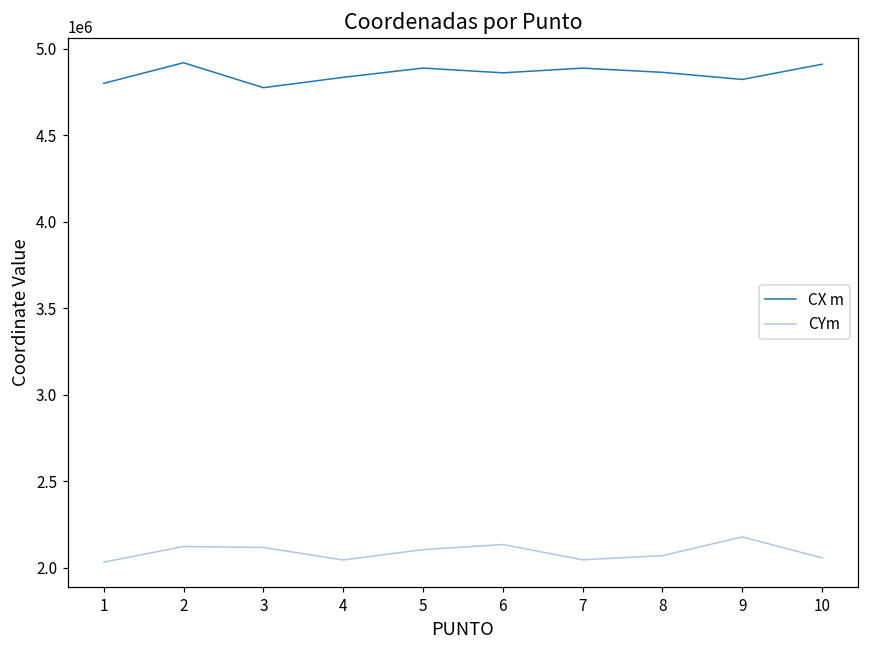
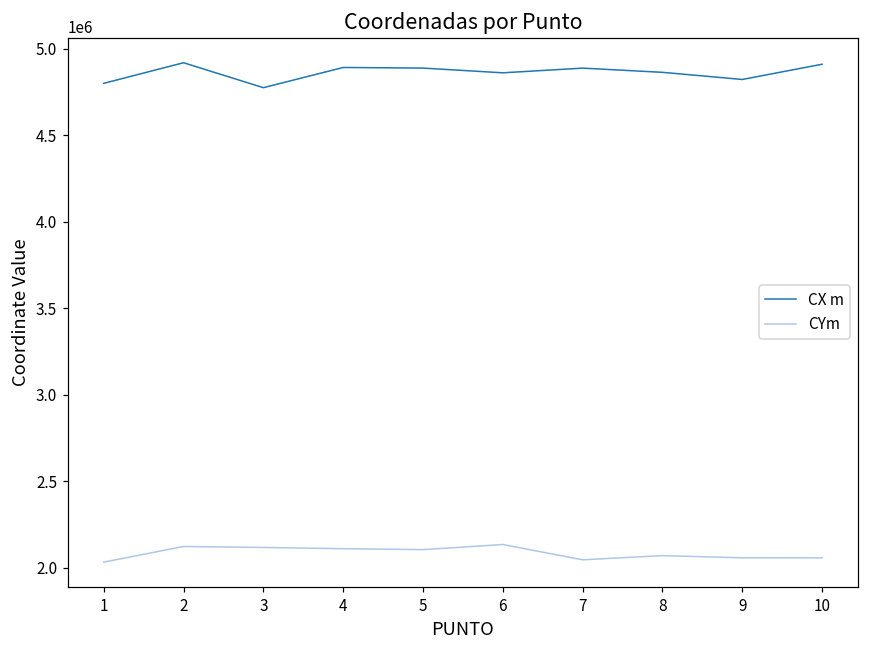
  {
    "CX m": {
      "1": 4800000,
      "2": 4920000,
      "3": 4780000,
-     "4": 4840000,
+     "4": 4890000,
      "5": 4890000,
      "6": 4860000,
      "7": 4890000,
      "8": 4860000,
      "9": 4820000,
      "10": 4910000
    },
    "CYm": {
      "1": 2030000,
      "2": 2120000,
      "3": 2120000,
-     "4": 2040000,
+     "4": 2110000,
      "5": 2100000,
      "6": 2130000,
      "7": 2050000,
      "8": 2070000,
-     "9": 2180000,
+     "9": 2060000,
      "10": 2060000
    }
  }
